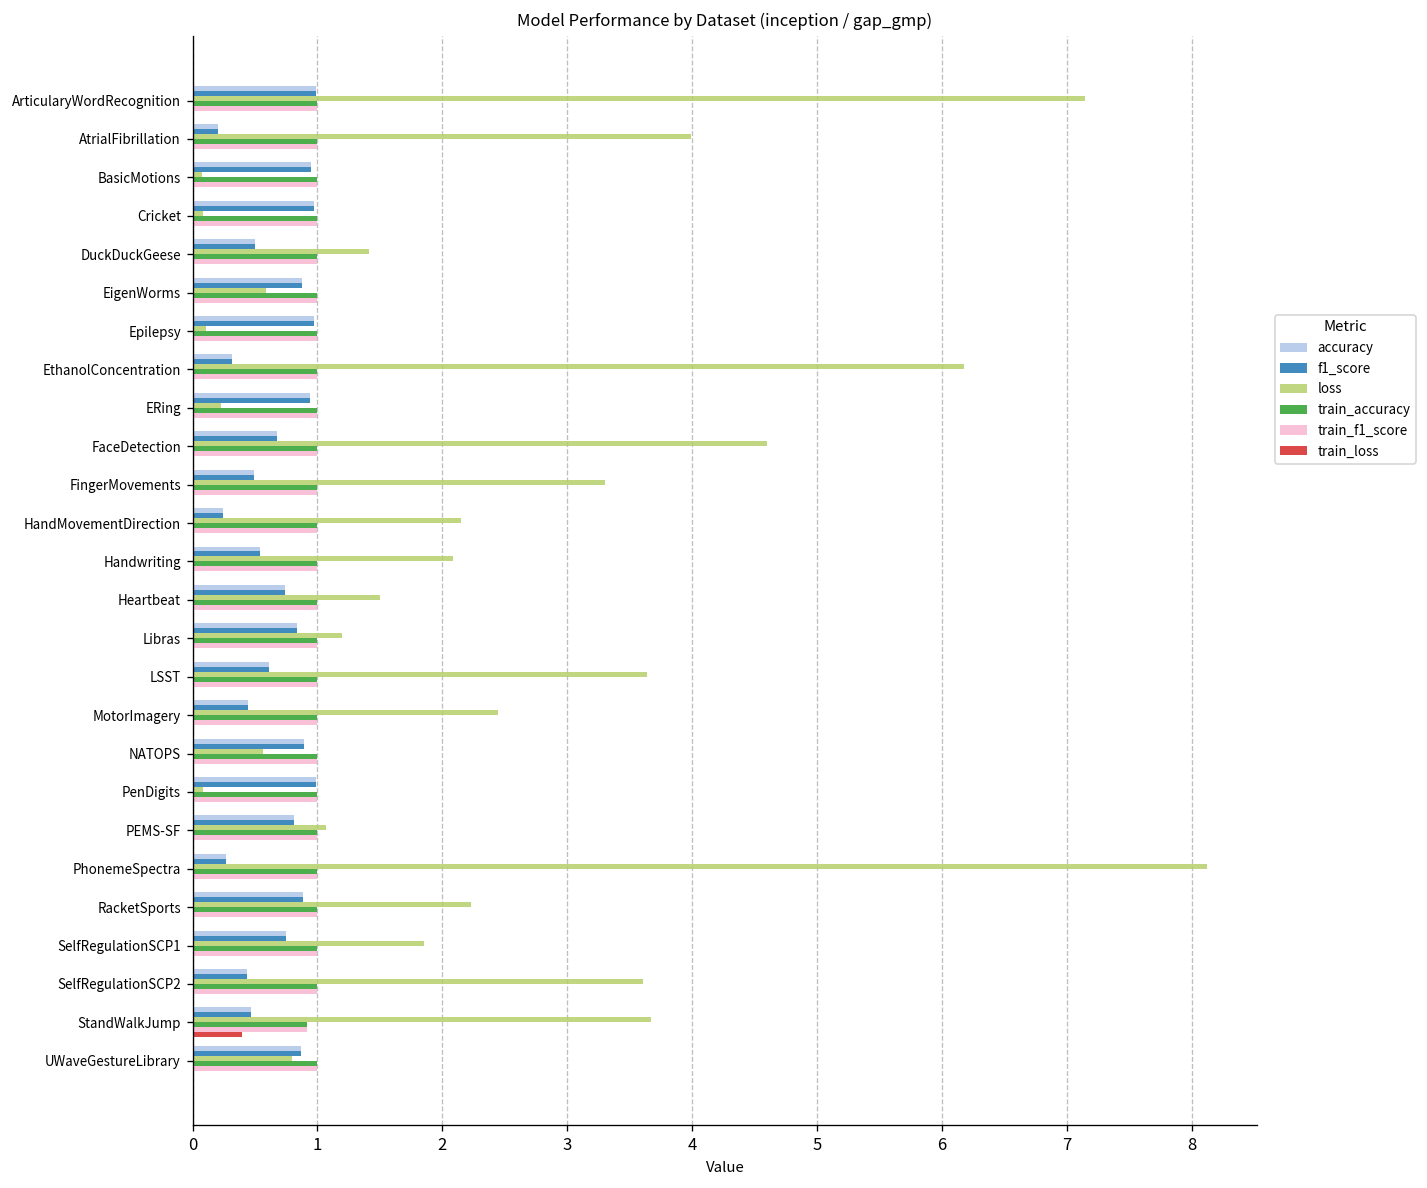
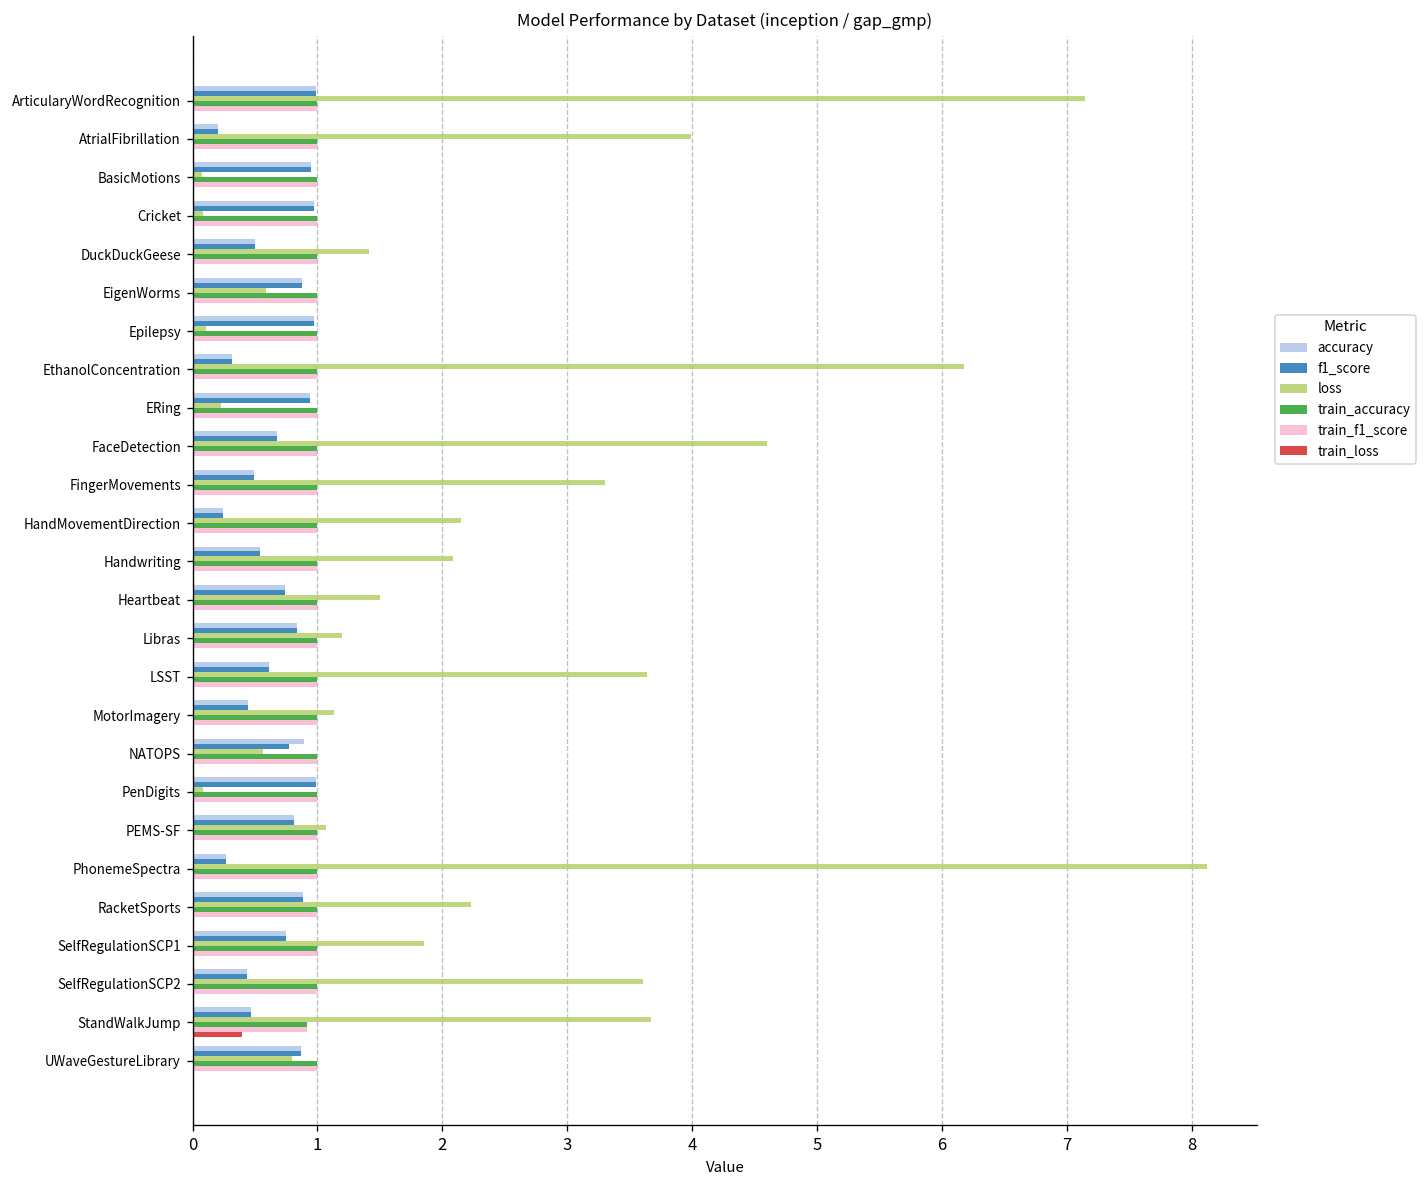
  {
    "accuracy": {
      "ArticularyWordRecognition": 0.99,
      "AtrialFibrillation": 0.20,
      "BasicMotions": 0.95,
      "Cricket": 0.97,
      "DuckDuckGeese": 0.50,
      "EigenWorms": 0.88,
      "Epilepsy": 0.97,
      "EthanolConcentration": 0.32,
      "ERing": 0.94,
      "FaceDetection": 0.67,
      "FingerMovements": 0.49,
      "HandMovementDirection": 0.24,
      "Handwriting": 0.54,
      "Heartbeat": 0.74,
      "Libras": 0.83,
      "LSST": 0.61,
      "MotorImagery": 0.44,
      "NATOPS": 0.89,
      "PenDigits": 0.99,
      "PEMS-SF": 0.82,
      "PhonemeSpectra": 0.27,
      "RacketSports": 0.88,
      "SelfRegulationSCP1": 0.75,
      "SelfRegulationSCP2": 0.44,
      "StandWalkJump": 0.47,
      "UWaveGestureLibrary": 0.87
    },
    "f1_score": {
      "ArticularyWordRecognition": 0.99,
      "AtrialFibrillation": 0.20,
      "BasicMotions": 0.95,
      "Cricket": 0.97,
      "DuckDuckGeese": 0.50,
      "EigenWorms": 0.88,
      "Epilepsy": 0.97,
      "EthanolConcentration": 0.32,
      "ERing": 0.94,
      "FaceDetection": 0.67,
      "FingerMovements": 0.49,
      "HandMovementDirection": 0.24,
      "Handwriting": 0.54,
      "Heartbeat": 0.74,
      "Libras": 0.83,
      "LSST": 0.61,
      "MotorImagery": 0.44,
-     "NATOPS": 0.89,
+     "NATOPS": 0.77,
      "PenDigits": 0.99,
      "PEMS-SF": 0.82,
      "PhonemeSpectra": 0.27,
      "RacketSports": 0.88,
      "SelfRegulationSCP1": 0.75,
      "SelfRegulationSCP2": 0.44,
      "StandWalkJump": 0.47,
      "UWaveGestureLibrary": 0.87
    },
    "loss": {
      "ArticularyWordRecognition": 7.15,
      "AtrialFibrillation": 3.99,
      "BasicMotions": 0.07,
      "Cricket": 0.08,
      "DuckDuckGeese": 1.41,
      "EigenWorms": 0.59,
      "Epilepsy": 0.11,
      "EthanolConcentration": 6.17,
      "ERing": 0.23,
      "FaceDetection": 4.60,
      "FingerMovements": 3.30,
      "HandMovementDirection": 2.15,
      "Handwriting": 2.08,
      "Heartbeat": 1.50,
      "Libras": 1.19,
      "LSST": 3.64,
-     "MotorImagery": 2.45,
+     "MotorImagery": 1.13,
      "NATOPS": 0.57,
      "PenDigits": 0.08,
      "PEMS-SF": 1.07,
      "PhonemeSpectra": 8.12,
      "RacketSports": 2.23,
      "SelfRegulationSCP1": 1.85,
      "SelfRegulationSCP2": 3.60,
      "StandWalkJump": 3.67,
      "UWaveGestureLibrary": 0.80
    },
    "train_accuracy": {
      "ArticularyWordRecognition": 1.00,
      "AtrialFibrillation": 1.00,
      "BasicMotions": 1.00,
      "Cricket": 1.00,
      "DuckDuckGeese": 1.00,
      "EigenWorms": 1.00,
      "Epilepsy": 1.00,
      "EthanolConcentration": 1.00,
      "ERing": 1.00,
      "FaceDetection": 1.00,
      "FingerMovements": 1.00,
      "HandMovementDirection": 1.00,
      "Handwriting": 1.00,
      "Heartbeat": 1.00,
      "Libras": 1.00,
      "LSST": 1.00,
      "MotorImagery": 1.00,
      "NATOPS": 1.00,
      "PenDigits": 1.00,
      "PEMS-SF": 1.00,
      "PhonemeSpectra": 1.00,
      "RacketSports": 1.00,
      "SelfRegulationSCP1": 1.00,
      "SelfRegulationSCP2": 1.00,
      "StandWalkJump": 0.92,
      "UWaveGestureLibrary": 1.00
    },
    "train_f1_score": {
      "ArticularyWordRecognition": 1.00,
      "AtrialFibrillation": 1.00,
      "BasicMotions": 1.00,
      "Cricket": 1.00,
      "DuckDuckGeese": 1.00,
      "EigenWorms": 1.00,
      "Epilepsy": 1.00,
      "EthanolConcentration": 1.00,
      "ERing": 1.00,
      "FaceDetection": 1.00,
      "FingerMovements": 1.00,
      "HandMovementDirection": 1.00,
      "Handwriting": 1.00,
      "Heartbeat": 1.00,
      "Libras": 1.00,
      "LSST": 1.00,
      "MotorImagery": 1.00,
      "NATOPS": 1.00,
      "PenDigits": 1.00,
      "PEMS-SF": 1.00,
      "PhonemeSpectra": 1.00,
      "RacketSports": 1.00,
      "SelfRegulationSCP1": 1.00,
      "SelfRegulationSCP2": 1.00,
      "StandWalkJump": 0.92,
      "UWaveGestureLibrary": 1.00
    },
    "train_loss": {
      "BasicMotions": 0.00,
      "Cricket": 0.00,
      "DuckDuckGeese": 0.00,
      "EigenWorms": 0.00,
      "Epilepsy": 0.00,
      "ERing": 0.00,
      "FaceDetection": 0.00,
      "FingerMovements": 0.00,
      "Handwriting": 0.00,
      "Heartbeat": 0.00,
      "LSST": 0.00,
      "PenDigits": 0.00,
      "PEMS-SF": 0.00,
      "PhonemeSpectra": 0.00,
      "RacketSports": 0.00,
      "SelfRegulationSCP1": 0.00,
      "StandWalkJump": 0.40,
      "UWaveGestureLibrary": 0.00
    }
  }
